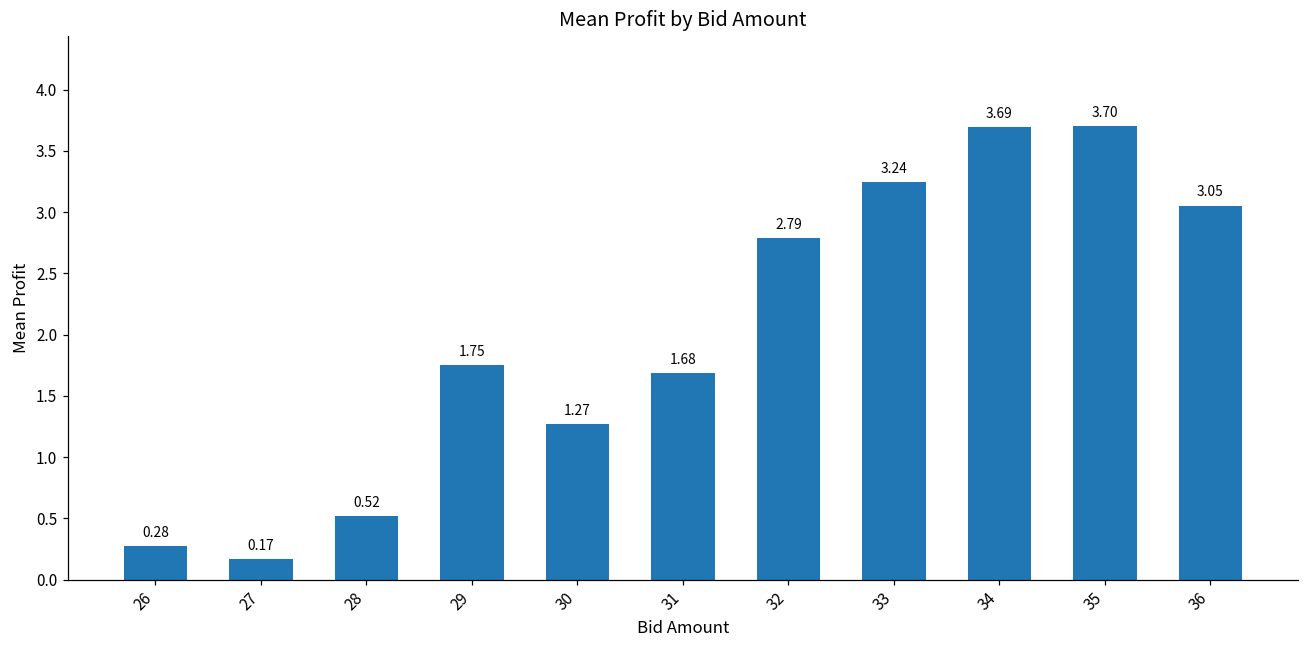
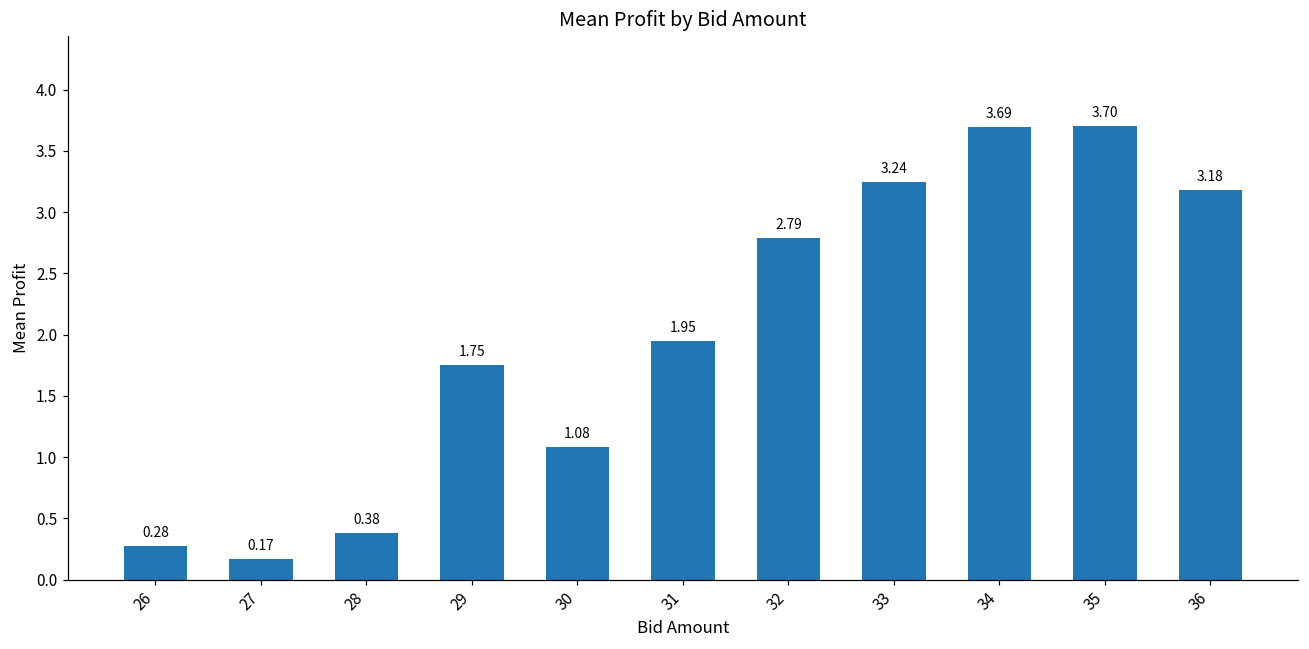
  {
    "26": 0.28,
    "27": 0.17,
-   "28": 0.52,
+   "28": 0.38,
    "29": 1.75,
-   "30": 1.27,
-   "31": 1.68,
+   "30": 1.08,
+   "31": 1.95,
    "32": 2.79,
    "33": 3.24,
    "34": 3.69,
    "35": 3.70,
-   "36": 3.05
+   "36": 3.18
  }
